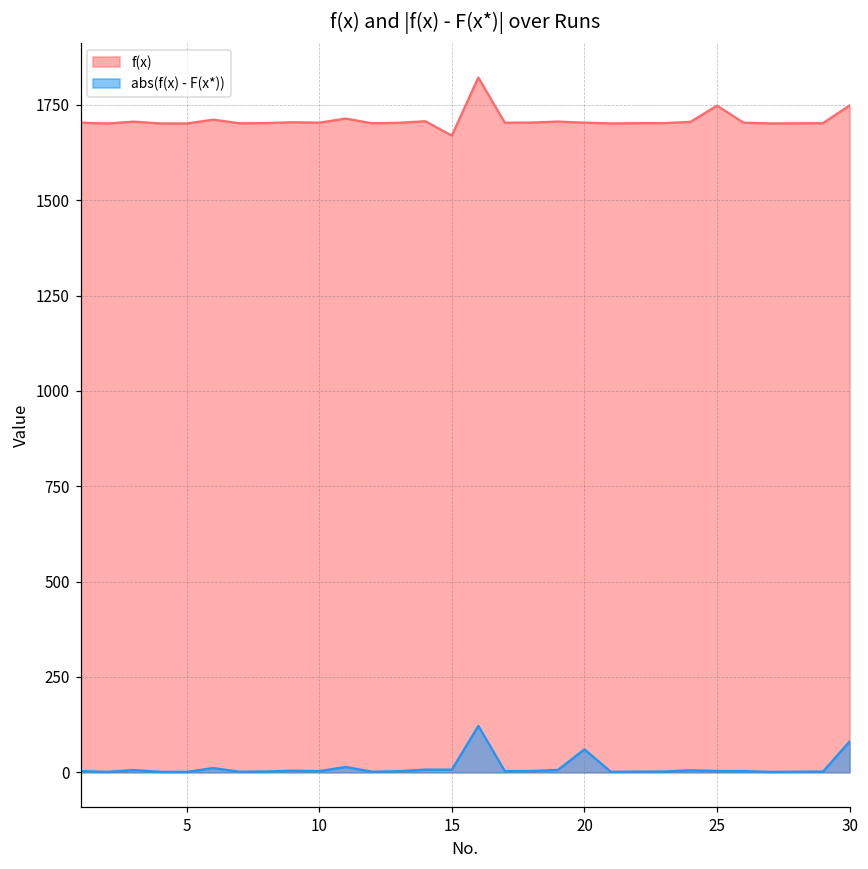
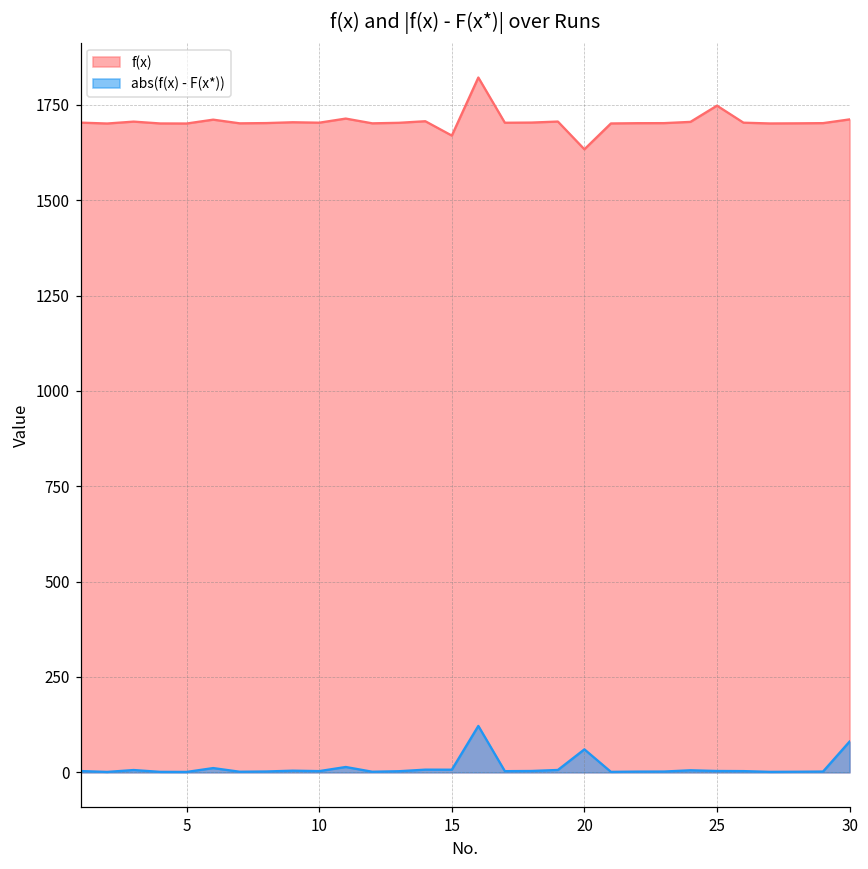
  {
    "f(x)": {
      "5": 1700,
      "10": 1700,
      "15": 1670,
-     "20": 1700,
+     "20": 1630,
      "25": 1750,
-     "30": 1750
+     "30": 1710
    },
    "abs(f(x) - F(x*))": {
      "5": 0,
      "10": 0,
      "15": 10,
      "20": 60,
      "25": 0,
      "30": 80
    }
  }
